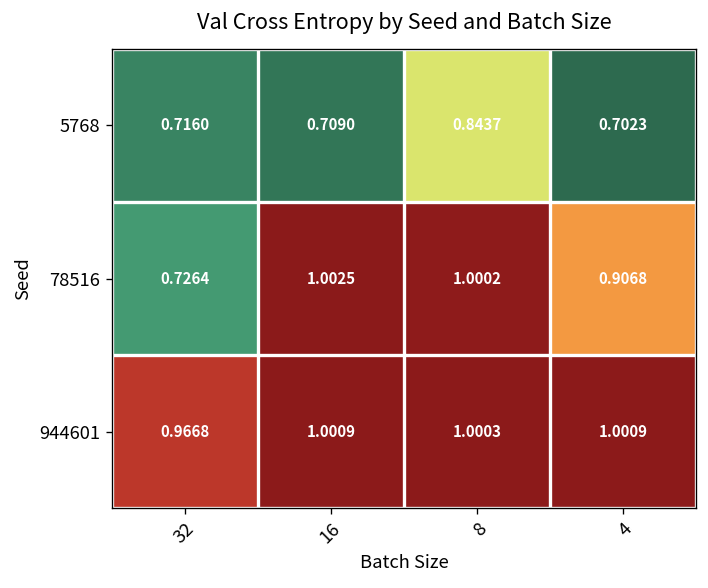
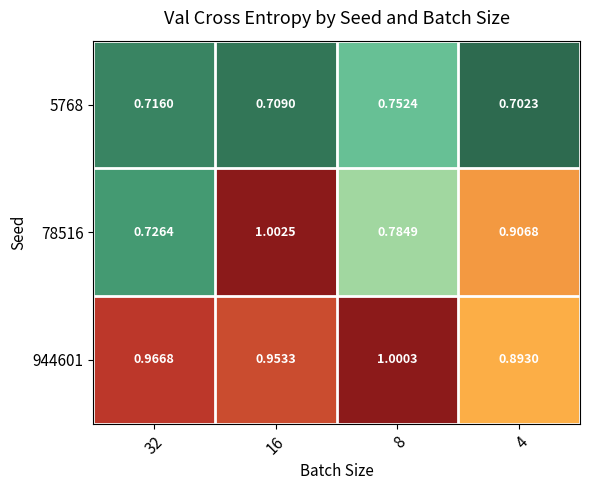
  {
    "5768": {
      "32": 0.7160,
      "16": 0.7090,
-     "8": 0.8437,
+     "8": 0.7524,
      "4": 0.7023
    },
    "78516": {
      "32": 0.7264,
      "16": 1.0025,
-     "8": 1.0002,
+     "8": 0.7849,
      "4": 0.9068
    },
    "944601": {
      "32": 0.9668,
-     "16": 1.0009,
+     "16": 0.9533,
      "8": 1.0003,
-     "4": 1.0009
+     "4": 0.8930
    }
  }
